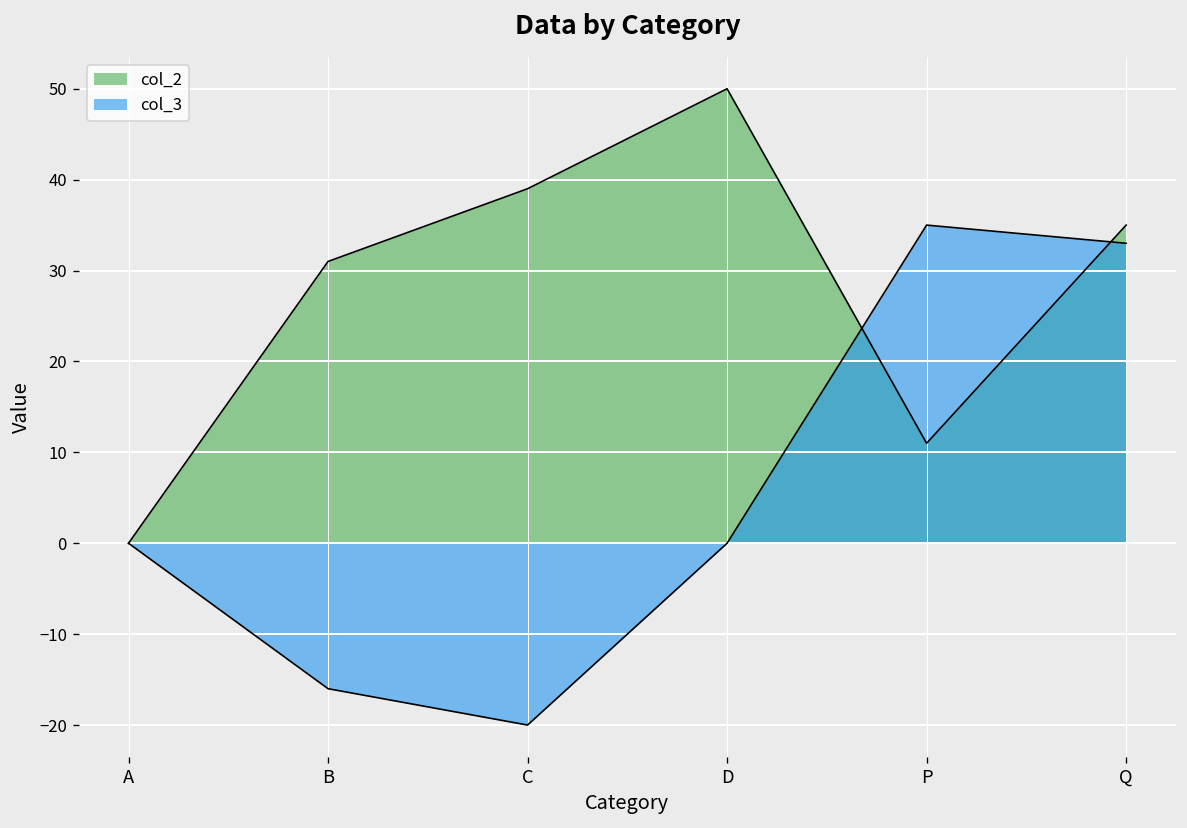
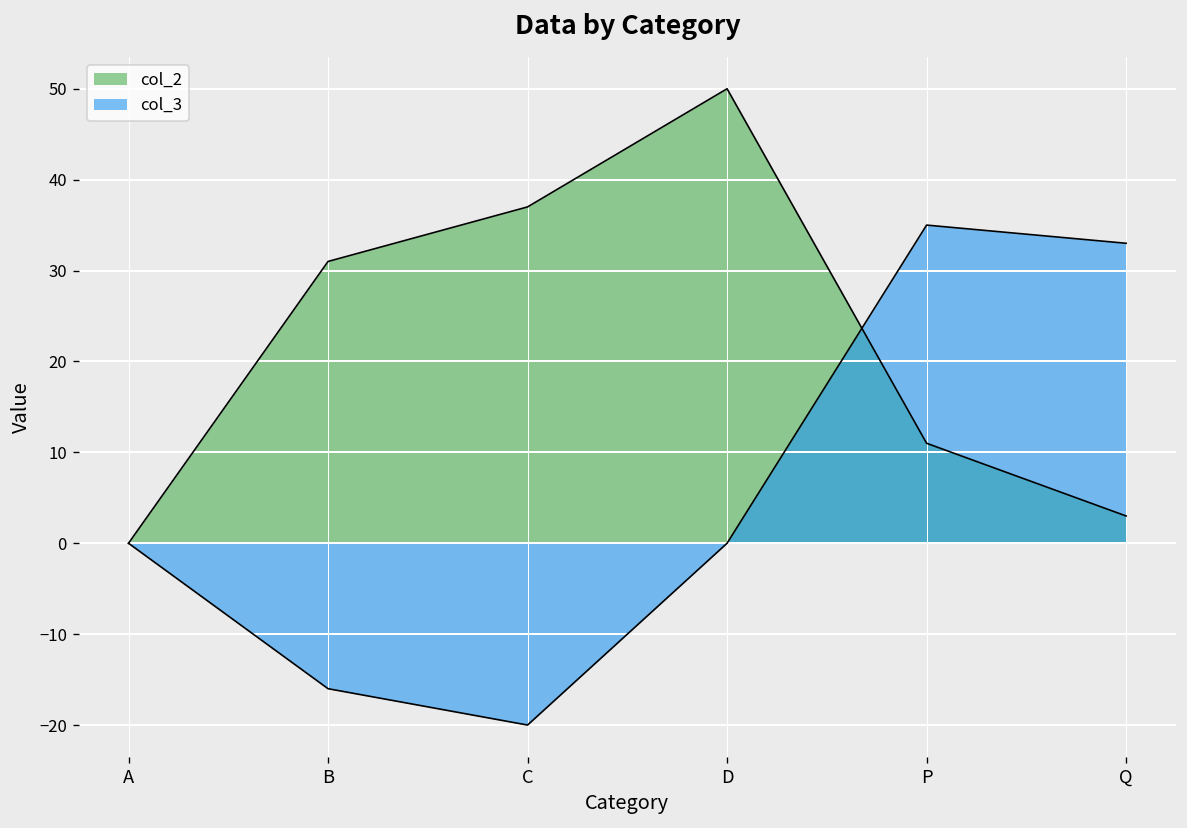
  {
    "col_2": {
      "B": 31,
-     "C": 39,
+     "C": 37,
      "D": 50,
      "P": 11,
-     "Q": 35
+     "Q": 3
    }
  }
